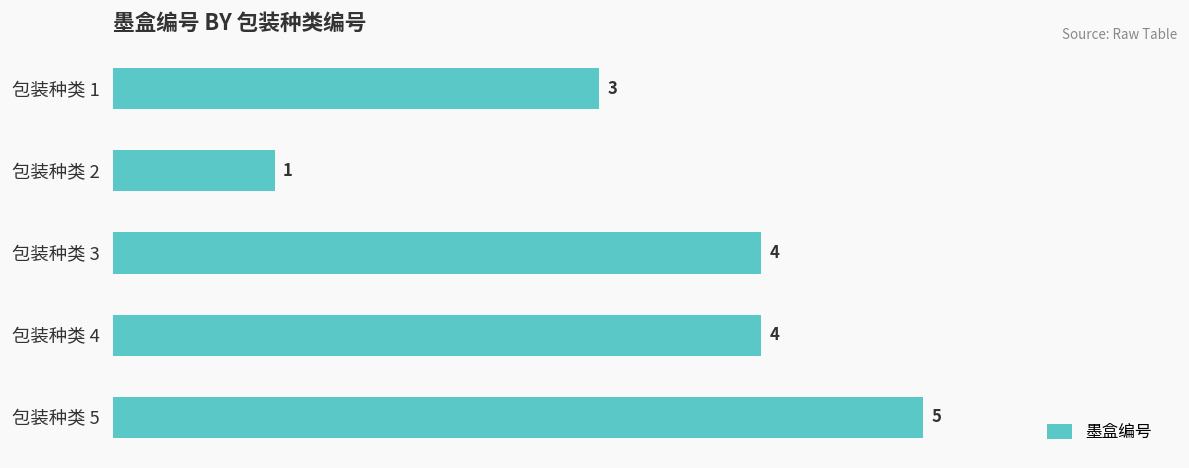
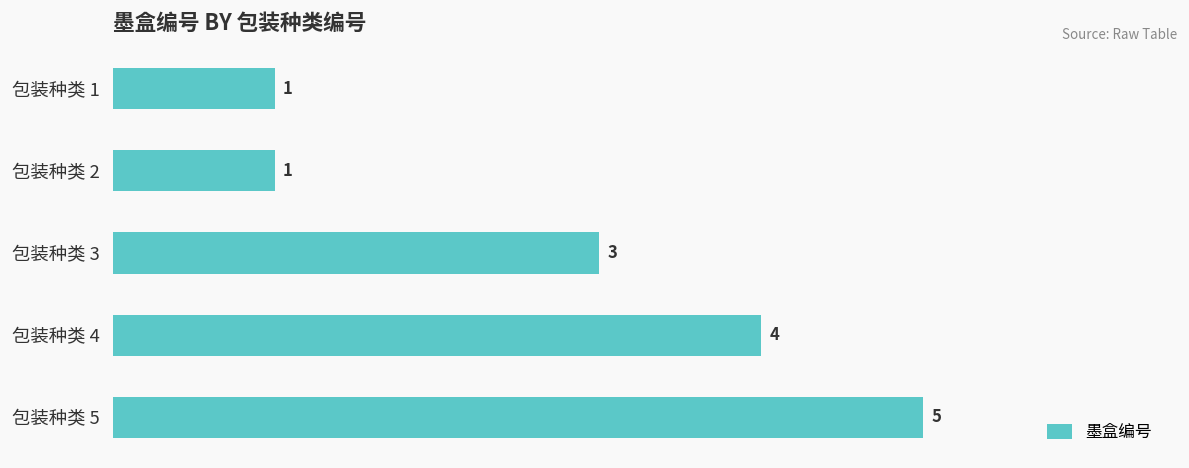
  {
-   "包装种类 1": 3,
+   "包装种类 1": 1,
    "包装种类 2": 1,
-   "包装种类 3": 4,
+   "包装种类 3": 3,
    "包装种类 4": 4,
    "包装种类 5": 5
  }
